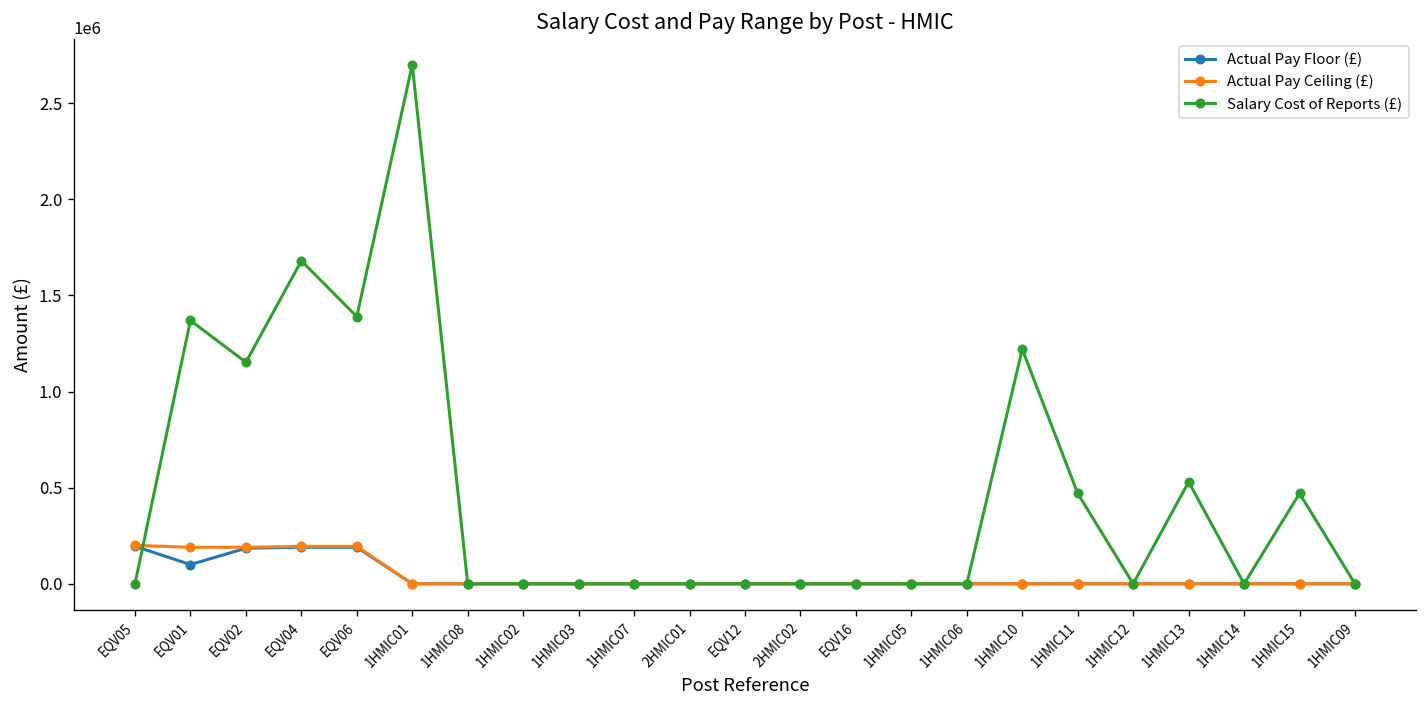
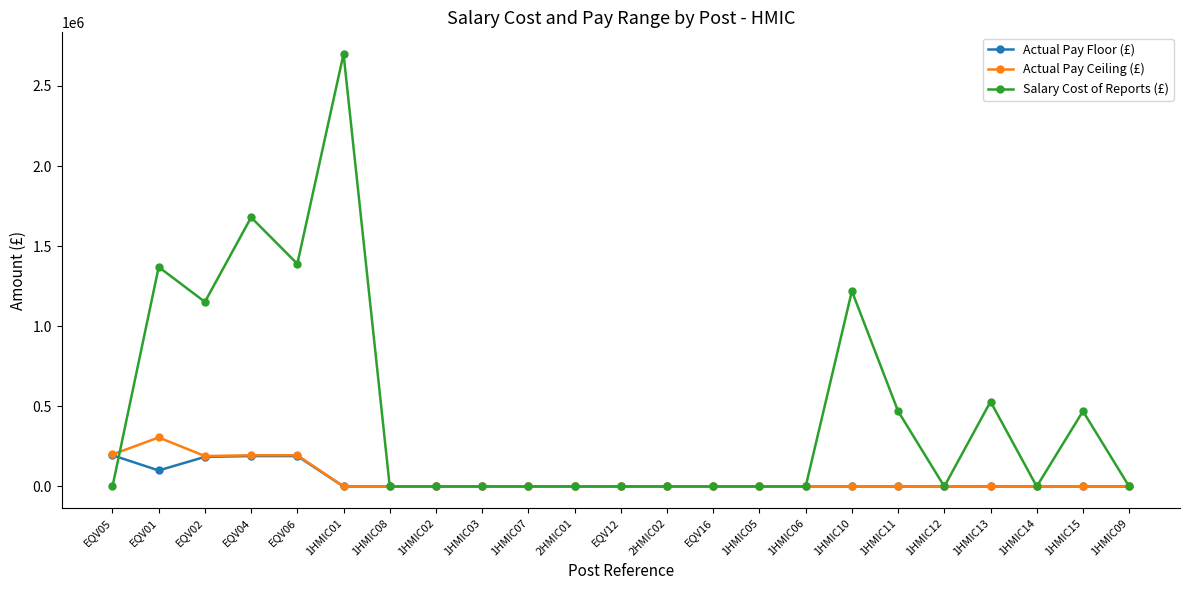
  {
    "Actual Pay Floor (£)": {
      "EQV01": 100000
    },
    "Actual Pay Ceiling (£)": {
-     "EQV01": 190000
+     "EQV01": 310000
    },
    "Salary Cost of Reports (£)": {
      "EQV05": 0,
      "EQV01": 1370000,
      "EQV02": 1150000,
      "EQV04": 1680000,
      "EQV06": 1390000,
      "1HMIC01": 2700000,
      "1HMIC10": 1220000,
      "1HMIC11": 470000,
      "1HMIC13": 530000,
      "1HMIC15": 470000
    }
  }
